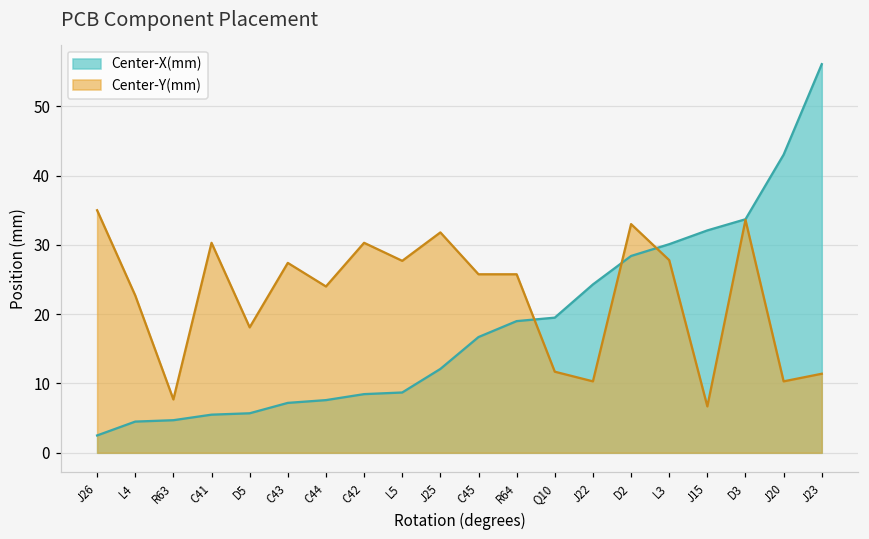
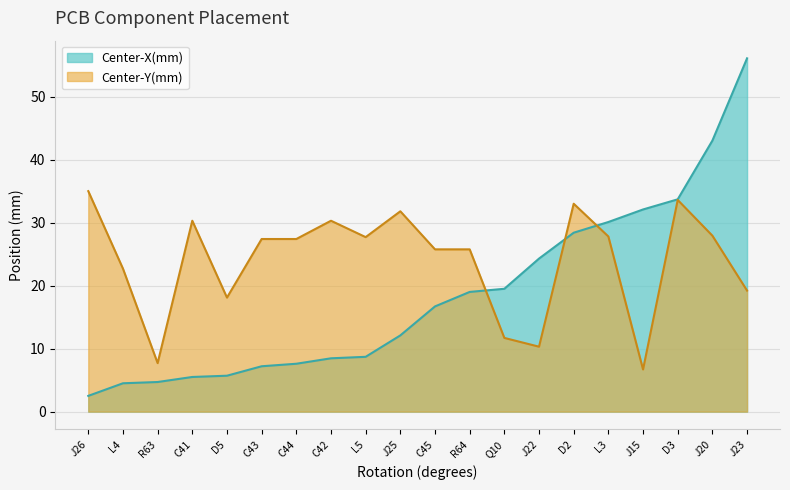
  {
    "Center-X(mm)": {
      "J26": 3,
      "L4": 5,
      "R63": 5,
      "C41": 6,
      "D5": 6,
      "C43": 7,
      "C44": 8,
      "C42": 8,
      "L5": 9,
      "J25": 12,
      "C45": 17,
      "R64": 19,
      "Q10": 20,
      "J22": 24,
      "D2": 28,
      "L3": 30,
      "J15": 32,
      "J20": 43,
      "J23": 56
    },
    "Center-Y(mm)": {
      "J26": 35,
      "L4": 23,
      "R63": 8,
      "C41": 30,
      "D5": 18,
      "C43": 27,
-     "C44": 24,
+     "C44": 27,
      "C42": 30,
      "L5": 28,
      "J25": 32,
      "C45": 26,
      "R64": 26,
      "Q10": 12,
      "J22": 10,
      "D2": 33,
      "L3": 28,
      "J15": 7,
-     "J20": 10,
-     "J23": 11
+     "J20": 28,
+     "J23": 19
    }
  }
